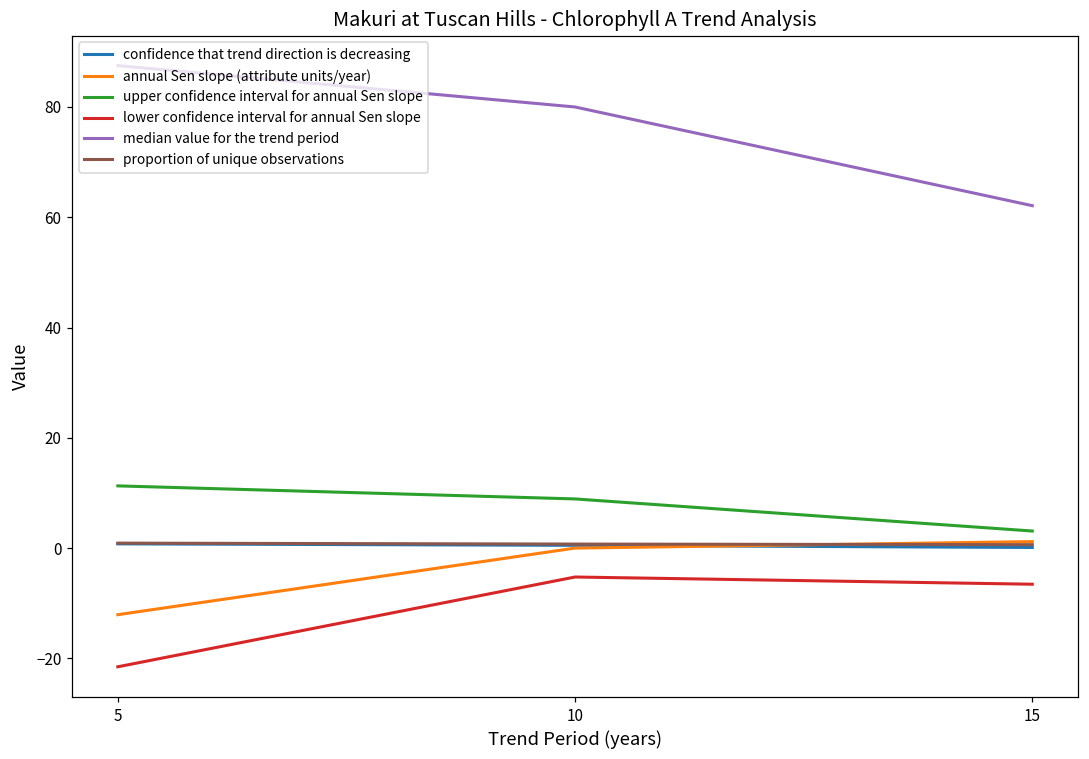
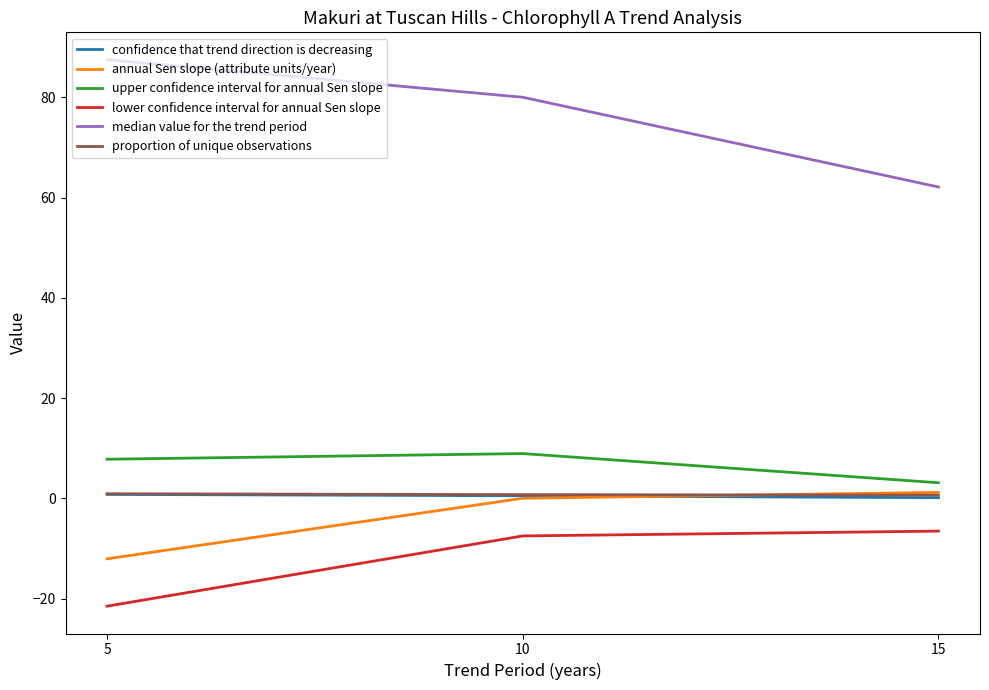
  {
    "annual Sen slope (attribute units/year)": {
      "5": -12,
      "15": 1
    },
    "upper confidence interval for annual Sen slope": {
-     "5": 11,
+     "5": 8,
      "10": 9,
      "15": 3
    },
    "lower confidence interval for annual Sen slope": {
      "5": -22,
-     "10": -5,
+     "10": -8,
      "15": -7
    },
    "median value for the trend period": {
      "10": 80,
      "15": 62
    }
  }
